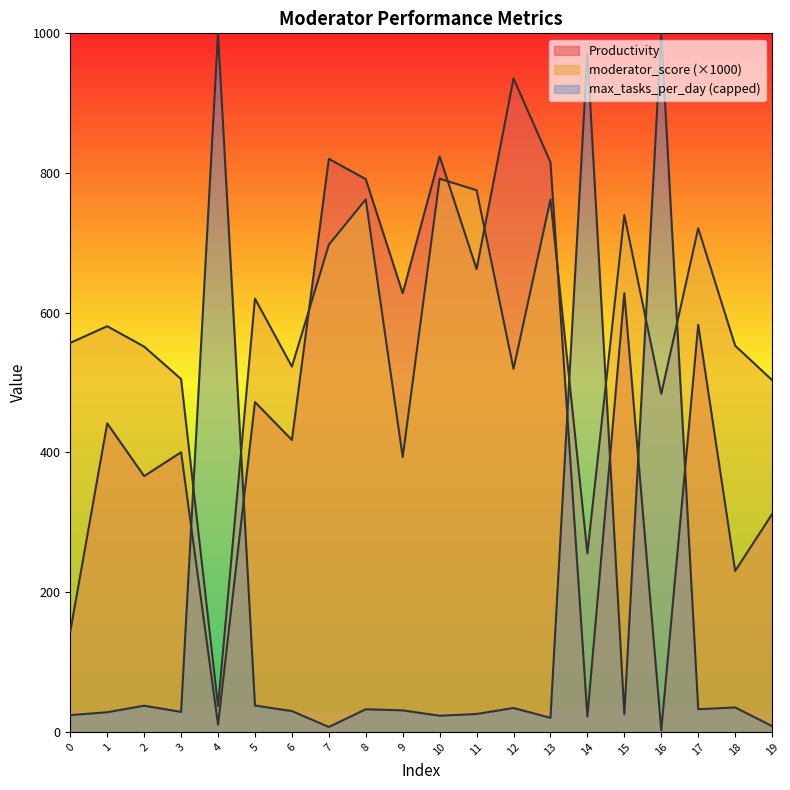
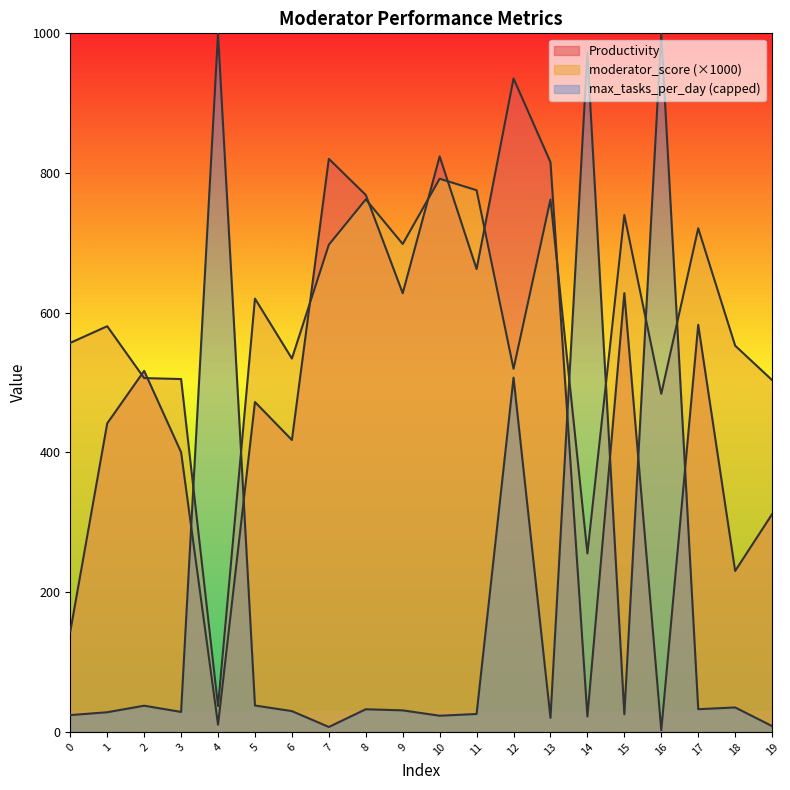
  {
    "Productivity": {
      "0": 140,
      "1": 440,
-     "2": 370,
+     "2": 520,
      "3": 400,
      "5": 470,
      "6": 420,
      "7": 820,
-     "8": 790,
+     "8": 770,
      "9": 630,
      "10": 820,
      "11": 660,
      "12": 940,
      "13": 820,
      "15": 630,
      "17": 580,
      "18": 230,
      "19": 310
    },
    "moderator_score (×1000)": {
      "0": 560,
      "1": 580,
-     "2": 550,
+     "2": 510,
      "3": 510,
      "4": 40,
      "5": 620,
-     "6": 520,
+     "6": 530,
      "7": 700,
      "8": 760,
-     "9": 390,
+     "9": 700,
      "10": 790,
      "11": 780,
      "12": 520,
      "13": 760,
      "14": 260,
      "15": 740,
      "16": 480,
      "17": 720,
      "18": 550,
      "19": 500
    },
    "max_tasks_per_day (capped)": {
      "2": 40,
      "4": 1000,
      "5": 40,
      "8": 30,
      "9": 30,
-     "12": 30,
+     "12": 510,
      "16": 1000,
      "17": 30,
      "18": 40
    }
  }
